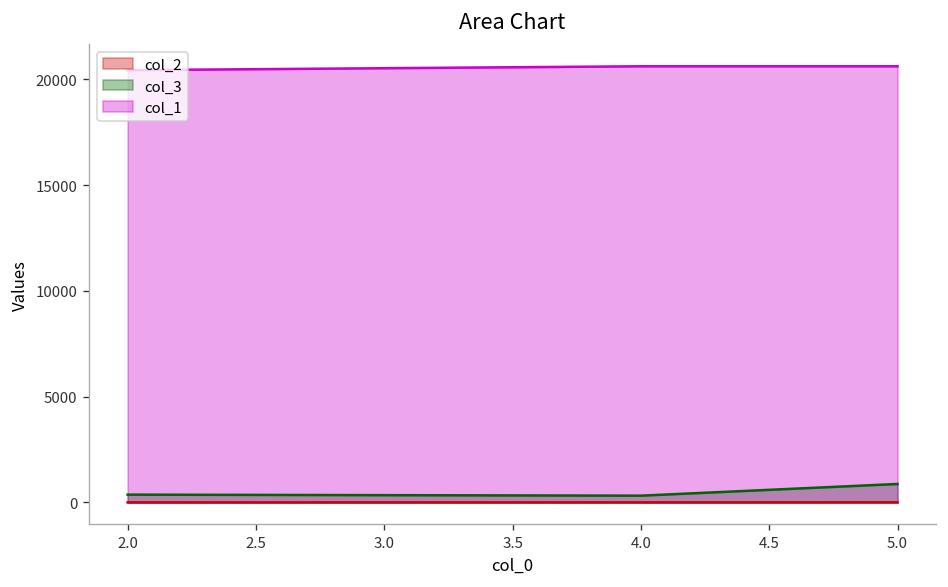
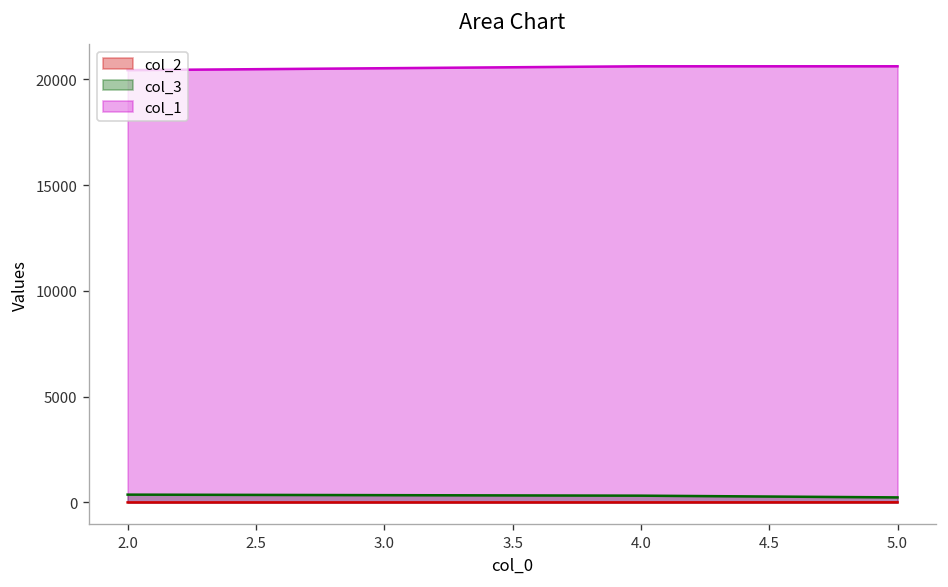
  {
    "col_2": {
      "2.0": 0,
      "4.0": 0,
      "5.0": 0
    },
    "col_3": {
      "2.0": 400,
      "4.0": 300,
-     "5.0": 900
+     "5.0": 200
    },
    "col_1": {
      "4.0": 20600,
      "5.0": 20600
    }
  }
